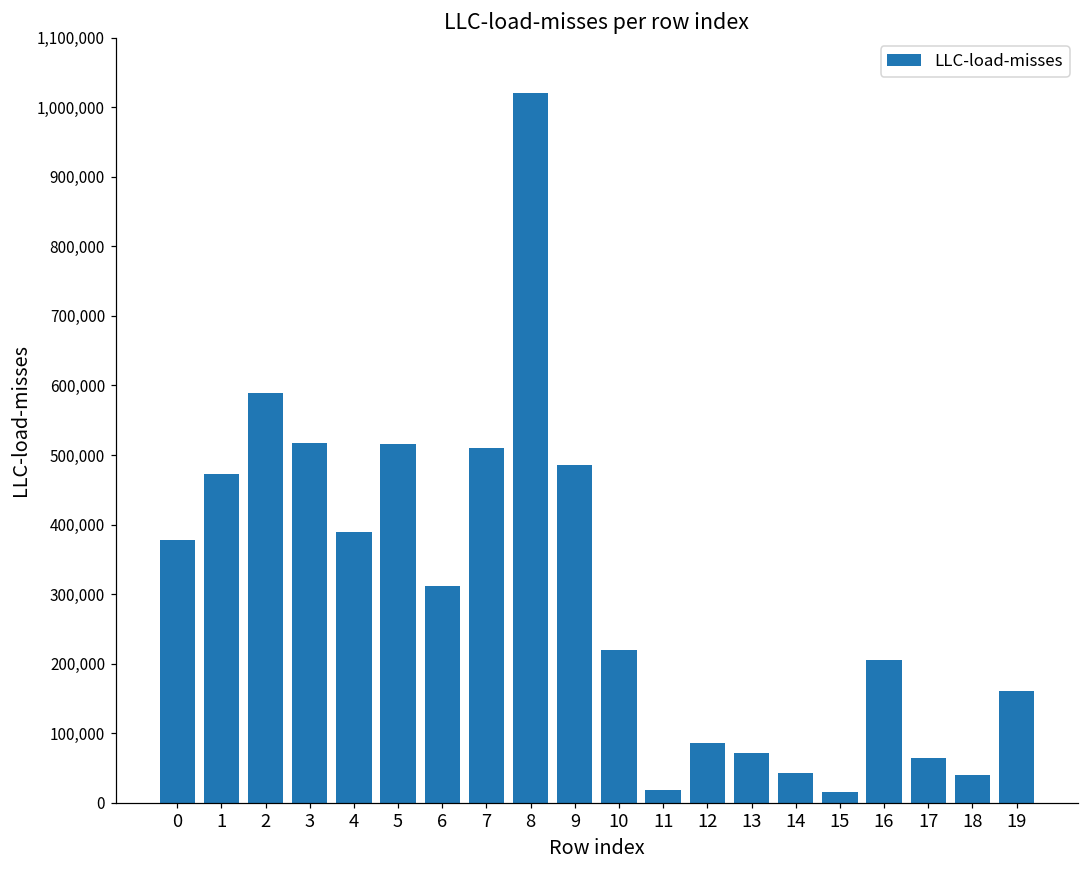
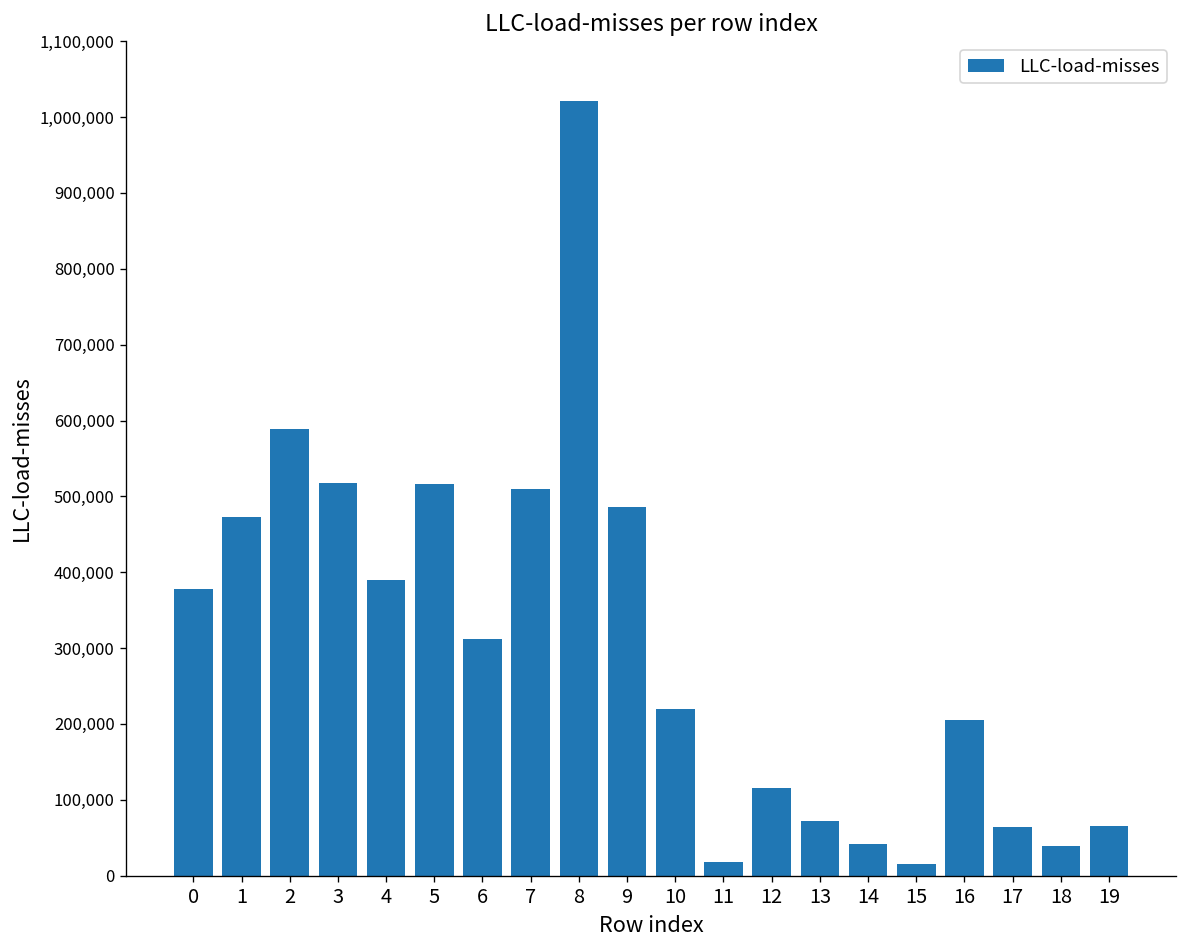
  {
    "0": "380,000",
    "1": "470,000",
    "2": "590,000",
    "3": "520,000",
    "4": "390,000",
    "5": "520,000",
    "6": "310,000",
    "7": "510,000",
    "8": "1,020,000",
    "9": "490,000",
    "10": "220,000",
    "11": "20,000",
-   "12": "90,000",
+   "12": "120,000",
    "13": "70,000",
    "14": "40,000",
    "15": "20,000",
    "16": "210,000",
    "17": "60,000",
    "18": "40,000",
-   "19": "160,000"
+   "19": "70,000"
  }
